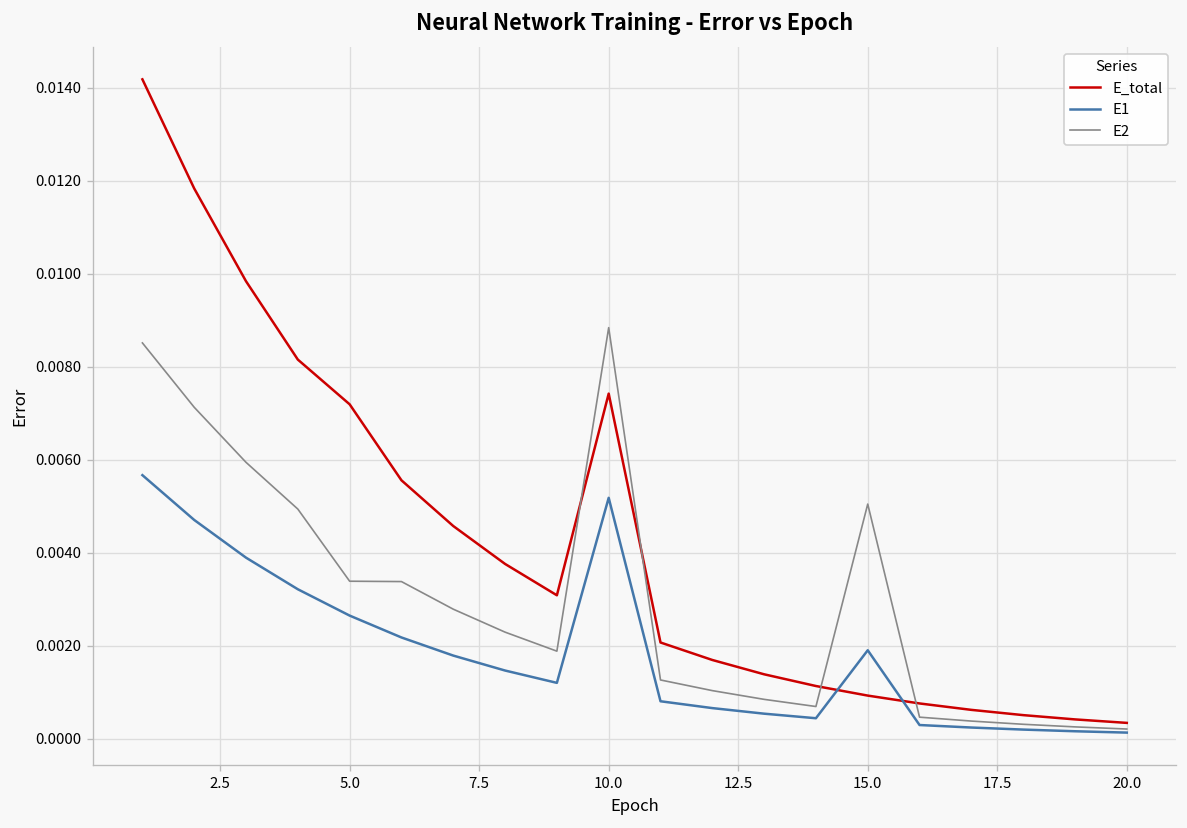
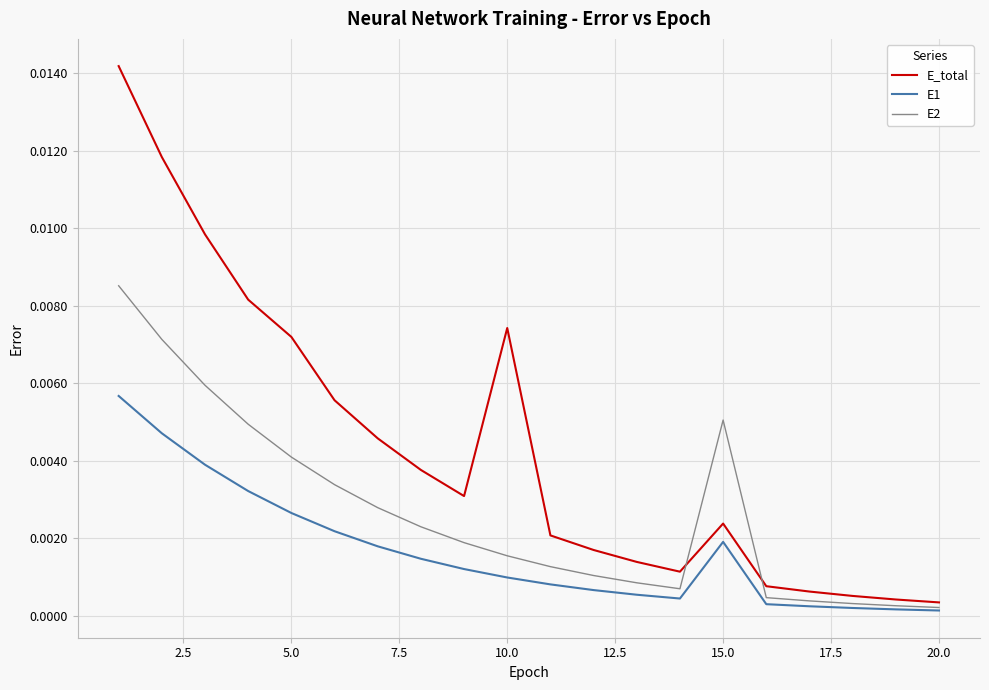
  {
    "E_total": {
      "5.0": 0.0072,
      "10.0": 0.0074,
-     "15.0": 0.0009,
+     "15.0": 0.0024,
      "20.0": 0.0003
    },
    "E1": {
      "5.0": 0.0026,
-     "10.0": 0.0052,
+     "10.0": 0.0010,
      "15.0": 0.0019,
      "20.0": 0.0001
    },
    "E2": {
-     "5.0": 0.0034,
-     "10.0": 0.0088,
+     "5.0": 0.0041,
+     "10.0": 0.0015,
      "15.0": 0.0050,
      "20.0": 0.0002
    }
  }
